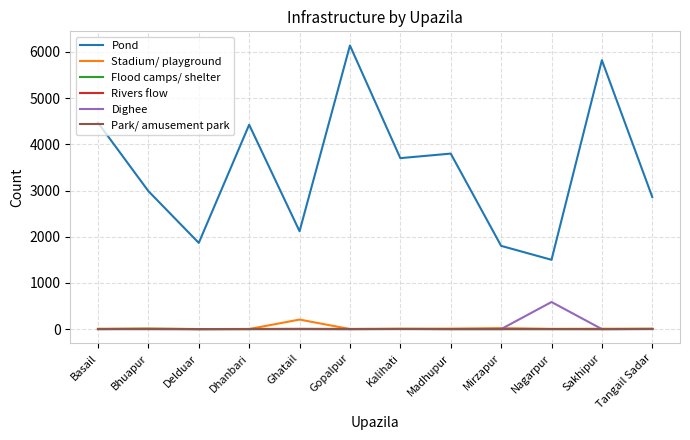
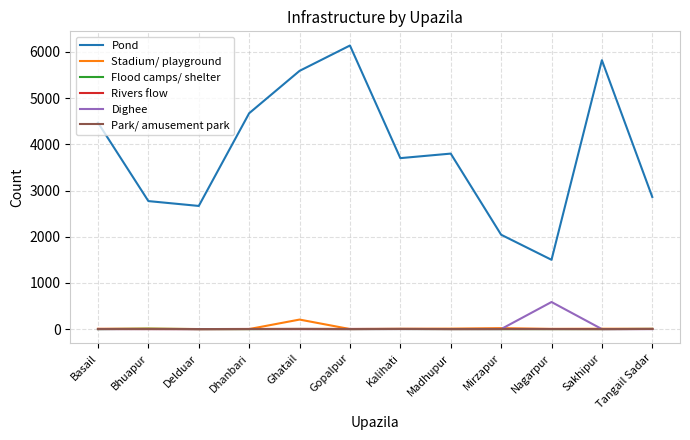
  {
    "Pond": {
-     "Bhuapur": 3000,
-     "Delduar": 1900,
-     "Dhanbari": 4400,
-     "Ghatail": 2100,
+     "Bhuapur": 2800,
+     "Delduar": 2700,
+     "Dhanbari": 4700,
+     "Ghatail": 5600,
      "Gopalpur": 6100,
      "Kalihati": 3700,
      "Madhupur": 3800,
-     "Mirzapur": 1800,
+     "Mirzapur": 2000,
      "Nagarpur": 1500,
      "Sakhipur": 5800,
      "Tangail Sadar": 2900
    },
    "Stadium/ playground": {
      "Ghatail": 200
    },
    "Dighee": {
      "Nagarpur": 600
    }
  }
